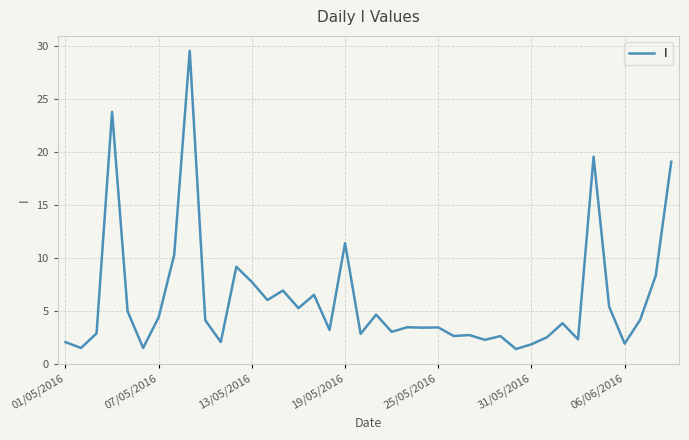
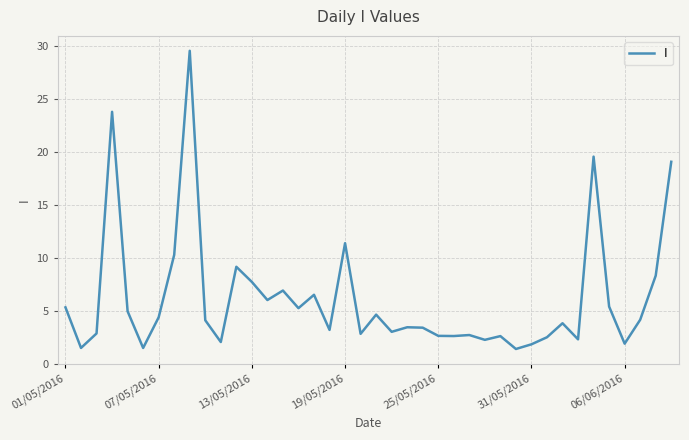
  {
-   "01/05/2016": 2.1,
+   "01/05/2016": 5.4,
    "07/05/2016": 4.4,
    "13/05/2016": 7.8,
    "19/05/2016": 11.4,
-   "25/05/2016": 3.5,
+   "25/05/2016": 2.7,
    "31/05/2016": 1.9,
    "06/06/2016": 1.9
  }
